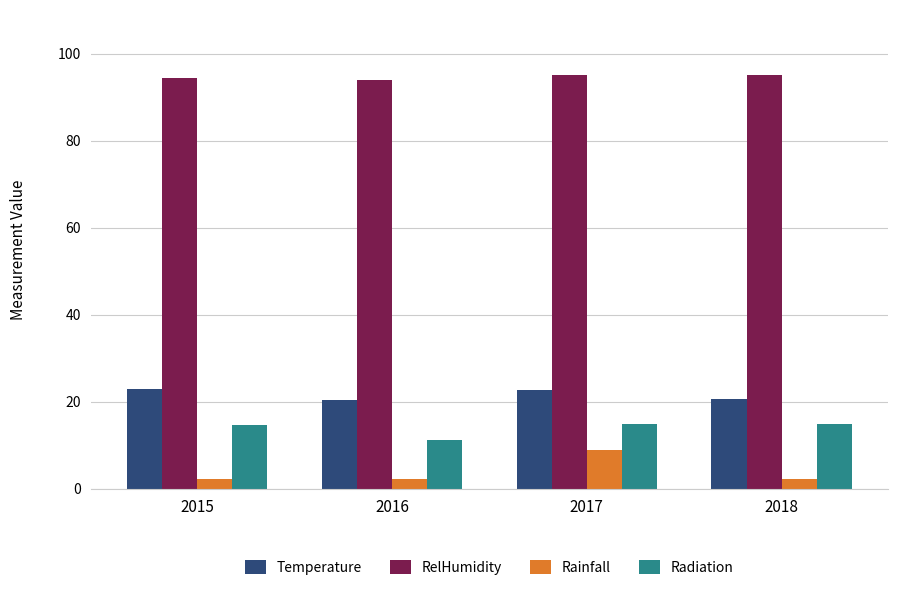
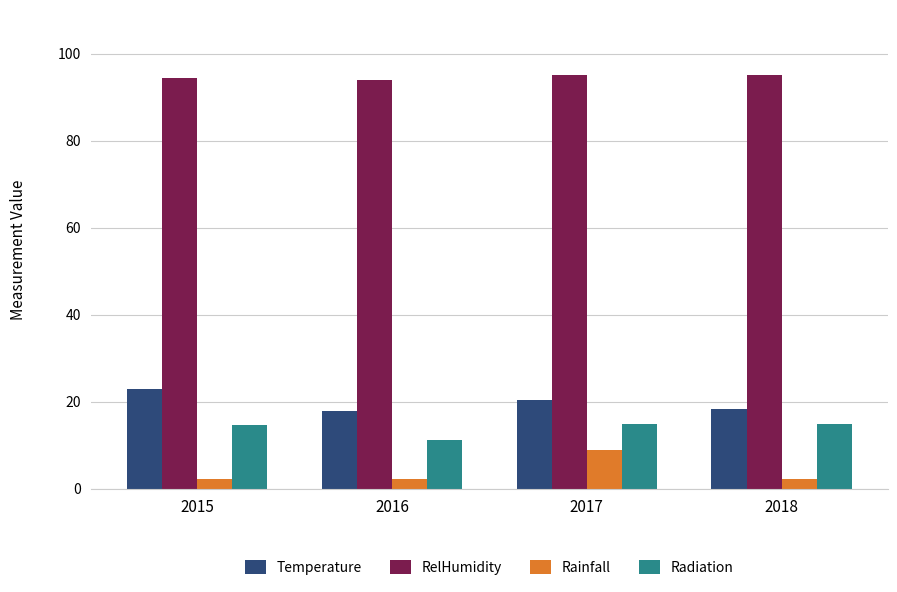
  {
    "Temperature": {
      "2015": 23,
-     "2016": 20,
-     "2017": 23,
-     "2018": 21
+     "2016": 18,
+     "2017": 21,
+     "2018": 18
    },
    "RelHumidity": {
      "2015": 94,
      "2016": 94,
      "2017": 95,
      "2018": 95
    },
    "Rainfall": {
      "2015": 2,
      "2016": 2,
      "2017": 9,
      "2018": 2
    },
    "Radiation": {
      "2015": 15,
      "2016": 11,
      "2017": 15,
      "2018": 15
    }
  }
